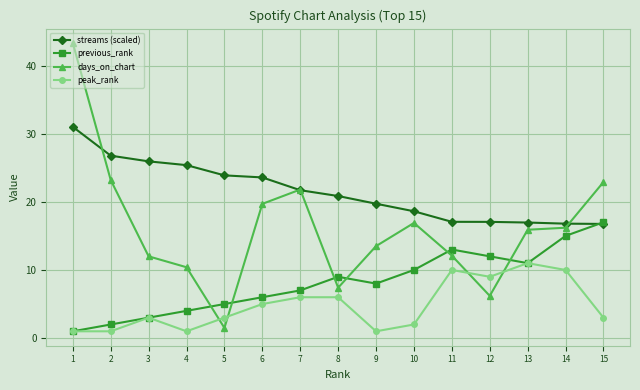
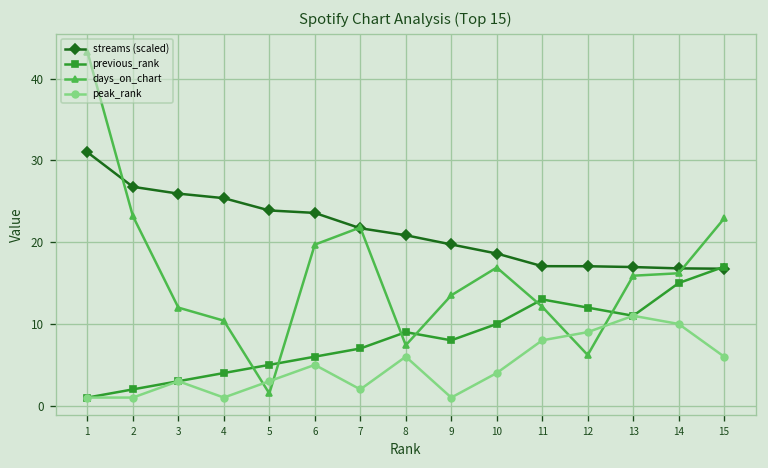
  {
    "peak_rank": {
      "2": 1,
      "4": 1,
      "5": 3,
      "6": 5,
-     "7": 6,
+     "7": 2,
      "8": 6,
      "9": 1,
-     "10": 2,
-     "11": 10,
+     "10": 4,
+     "11": 8,
      "12": 9,
      "14": 10,
-     "15": 3
+     "15": 6
    }
  }
